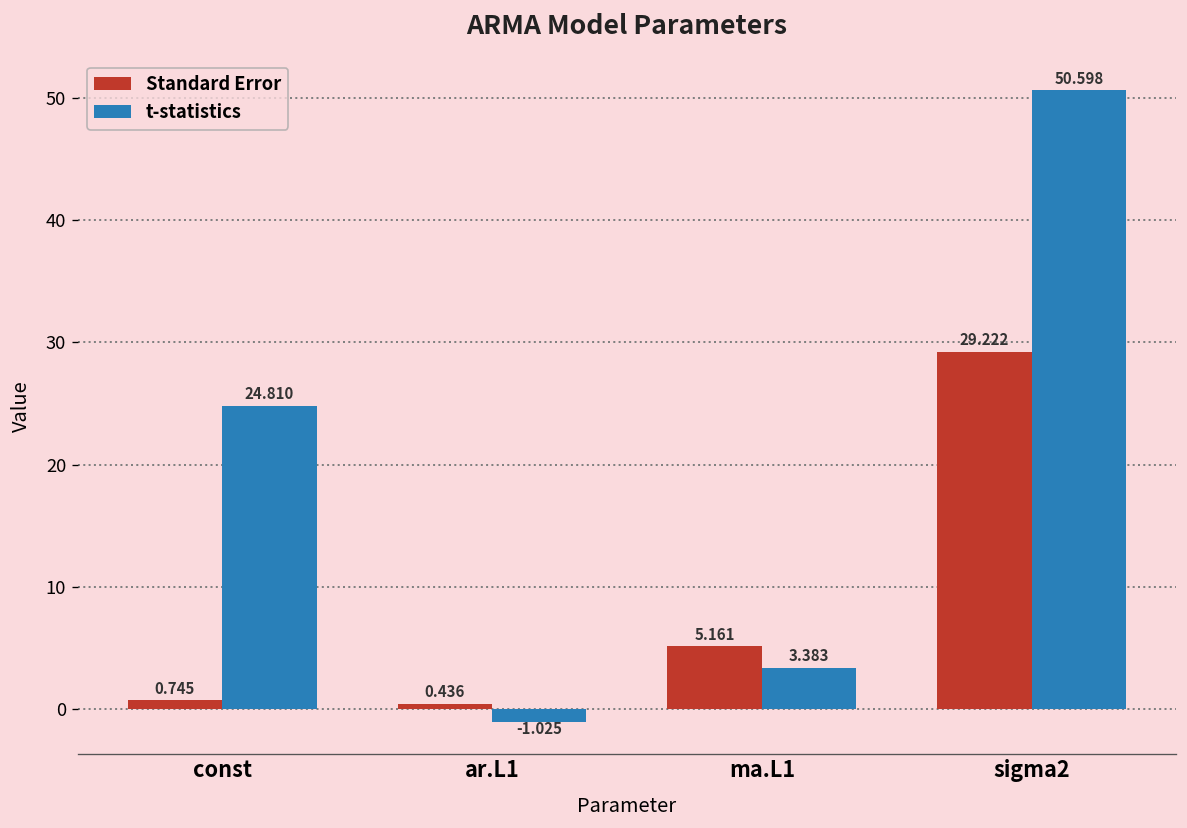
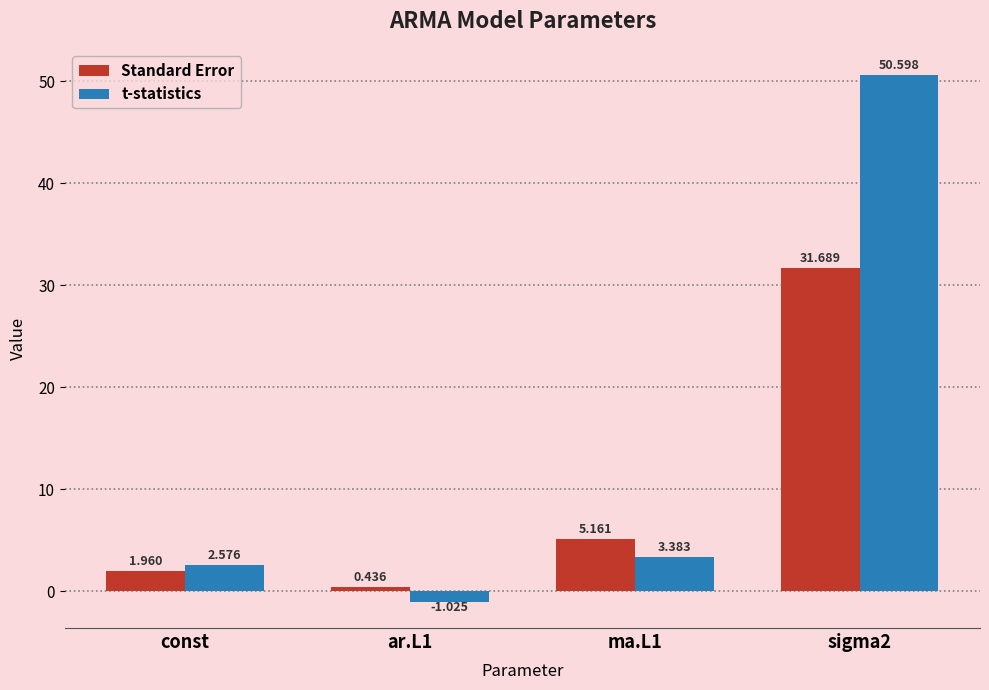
  {
    "Standard Error": {
-     "const": 0.745,
+     "const": 1.960,
      "ar.L1": 0.436,
      "ma.L1": 5.161,
-     "sigma2": 29.222
+     "sigma2": 31.689
    },
    "t-statistics": {
-     "const": 24.810,
+     "const": 2.576,
      "ar.L1": -1.025,
      "ma.L1": 3.383,
      "sigma2": 50.598
    }
  }
